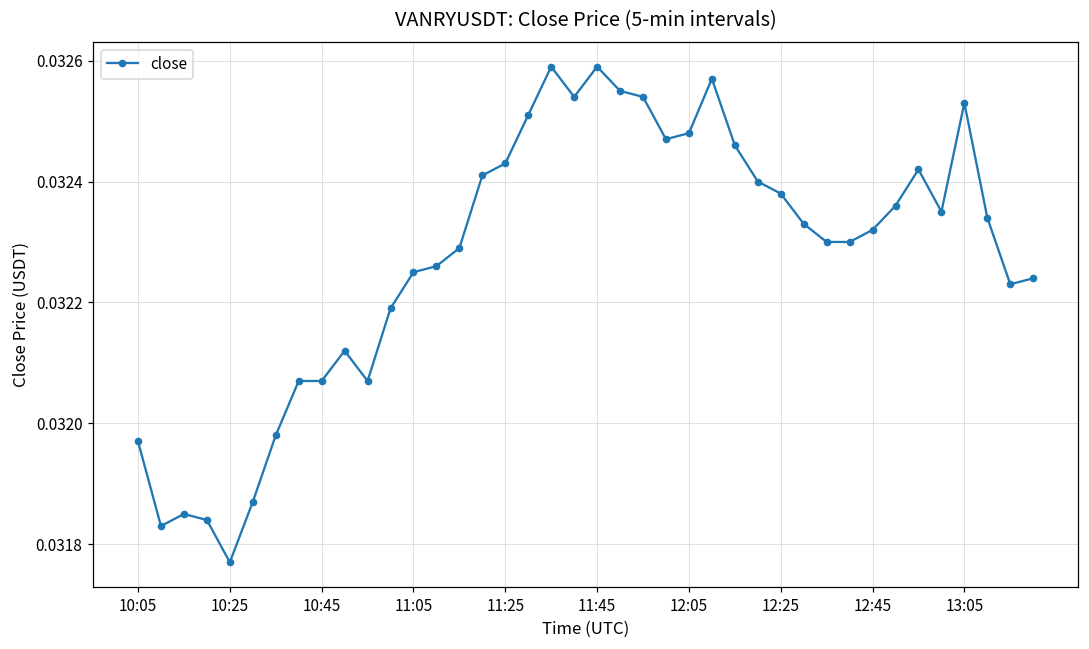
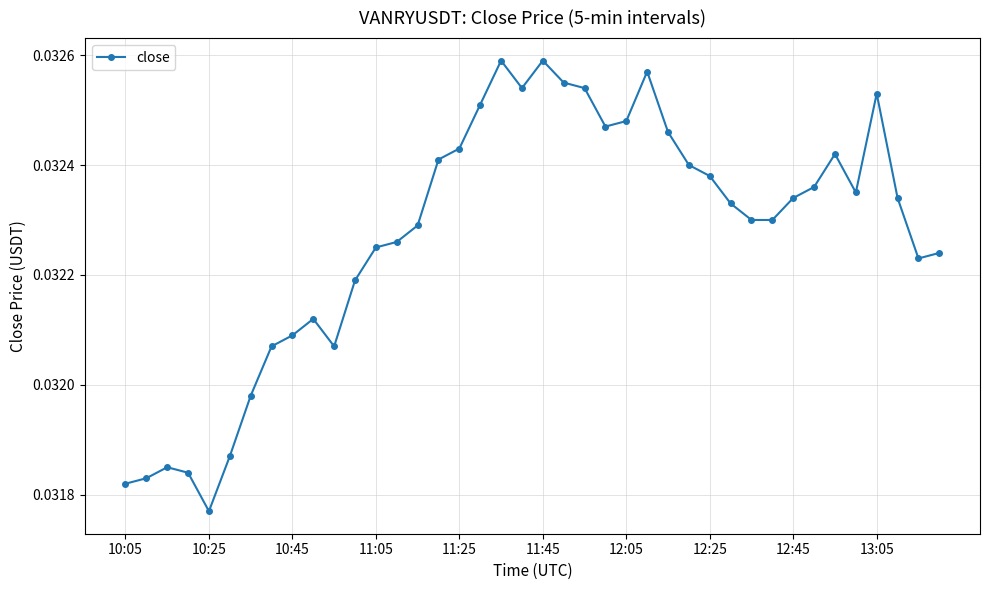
  {
-   "10:05": 0.03197,
+   "10:05": 0.03182,
    "10:25": 0.03177,
-   "10:45": 0.03207,
+   "10:45": 0.03209,
    "11:05": 0.03225,
    "11:25": 0.03243,
    "11:45": 0.03259,
    "12:05": 0.03248,
    "12:25": 0.03238,
-   "12:45": 0.03232,
+   "12:45": 0.03234,
    "13:05": 0.03253
  }
